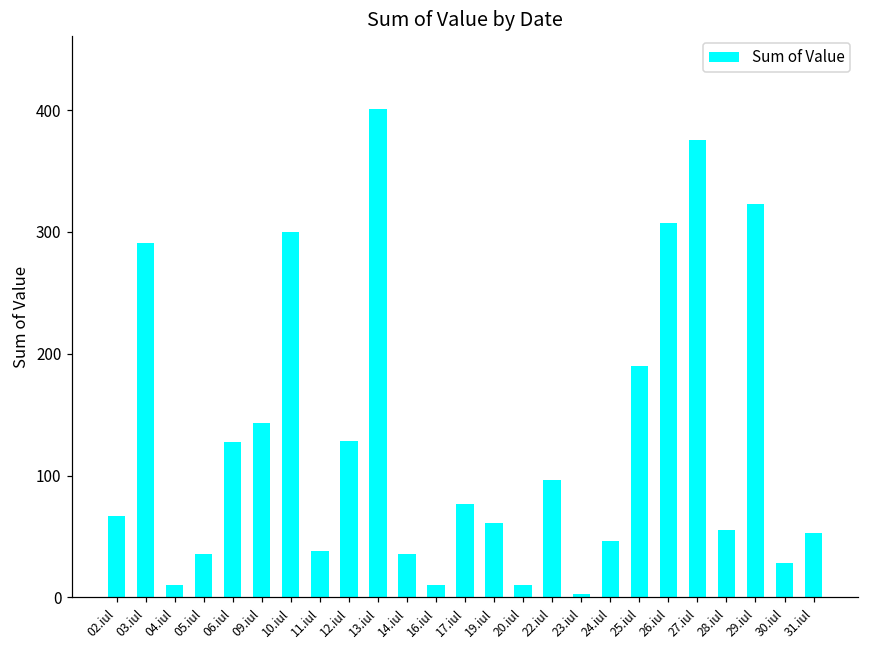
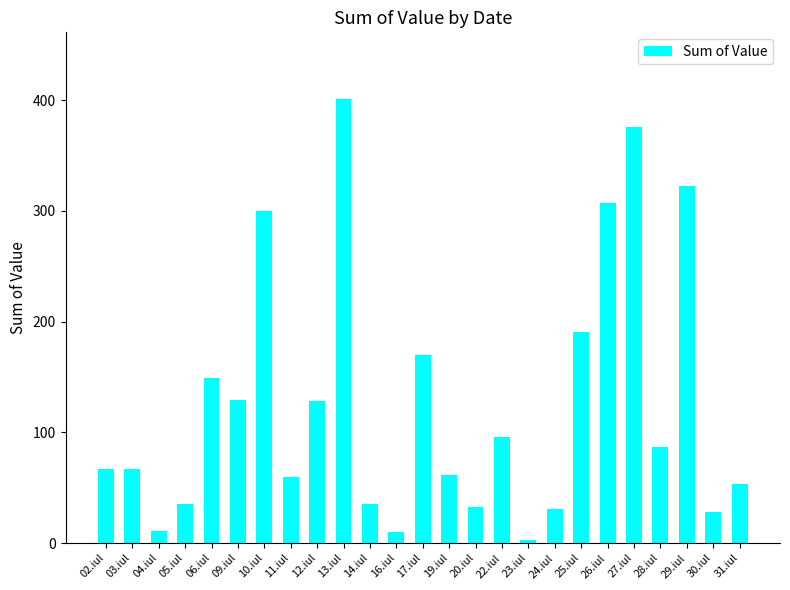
  {
    "02.iul": 67,
-   "03.iul": 291,
+   "03.iul": 67,
    "04.iul": 11,
    "05.iul": 35,
-   "06.iul": 127,
-   "09.iul": 143,
+   "06.iul": 149,
+   "09.iul": 129,
    "10.iul": 300,
-   "11.iul": 38,
+   "11.iul": 60,
    "12.iul": 128,
    "13.iul": 401,
    "14.iul": 35,
    "16.iul": 10,
-   "17.iul": 77,
+   "17.iul": 170,
    "19.iul": 61,
-   "20.iul": 10,
+   "20.iul": 32,
    "22.iul": 96,
    "23.iul": 3,
-   "24.iul": 47,
+   "24.iul": 30,
    "25.iul": 190,
    "26.iul": 307,
    "27.iul": 376,
-   "28.iul": 56,
+   "28.iul": 87,
    "29.iul": 323,
    "30.iul": 28,
    "31.iul": 53
  }
